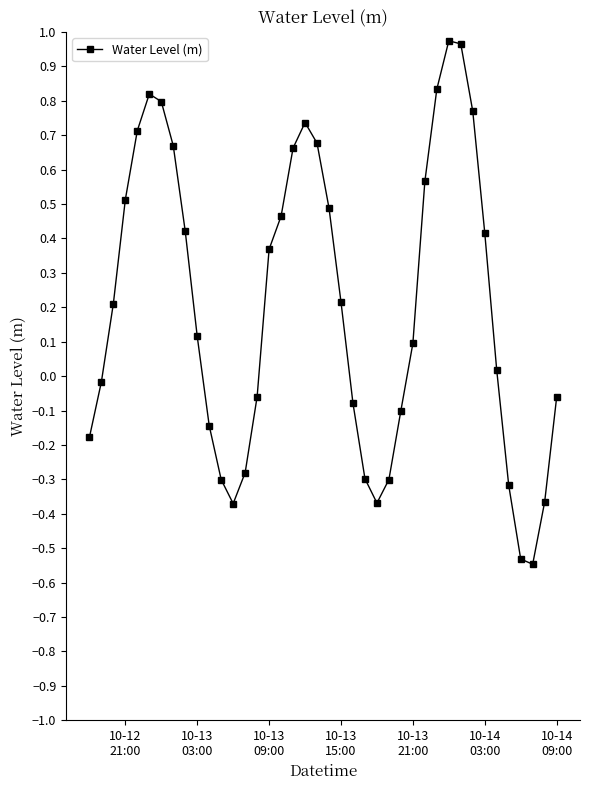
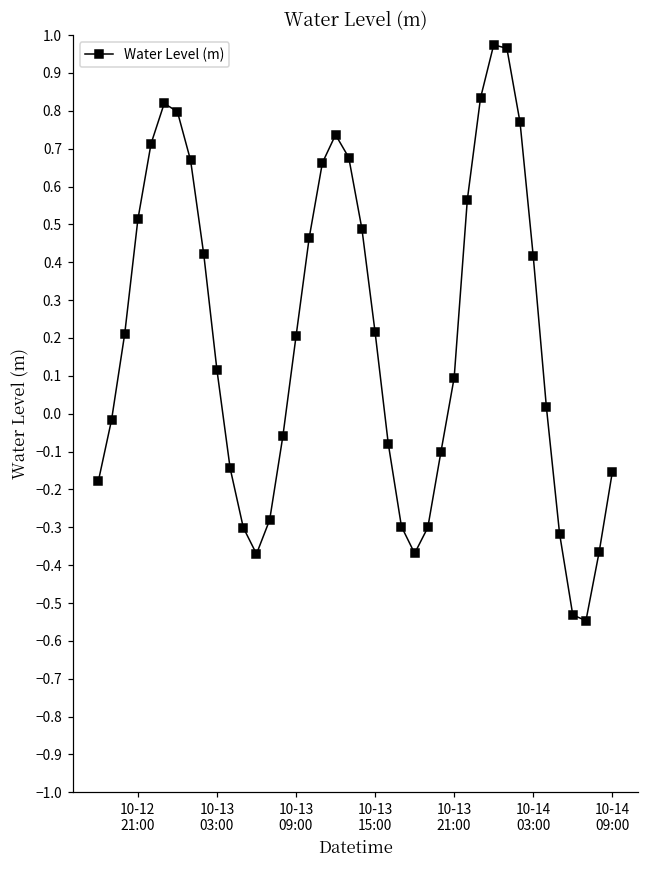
  {
    "10-12 21:00": 0.51,
    "10-13 03:00": 0.12,
-   "10-13 09:00": 0.37,
+   "10-13 09:00": 0.20,
    "10-13 15:00": 0.22,
    "10-13 21:00": 0.10,
    "10-14 03:00": 0.42,
-   "10-14 09:00": -0.06
+   "10-14 09:00": -0.15
  }
